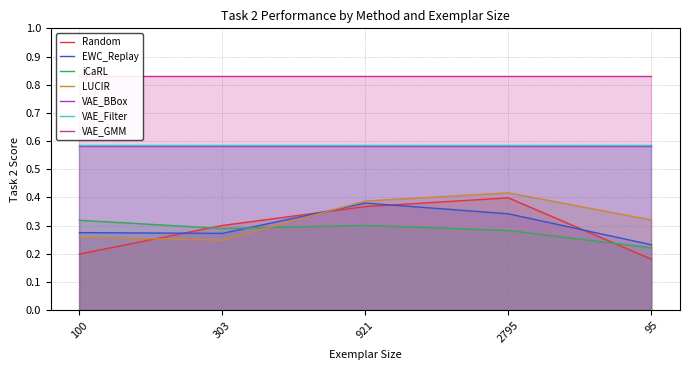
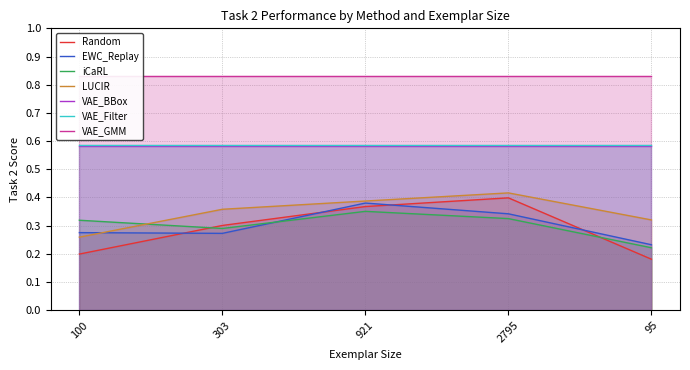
  {
    "Random": {
      "100": 0.20,
      "303": 0.30,
      "921": 0.37,
      "2795": 0.40,
      "95": 0.18
    },
    "EWC_Replay": {
      "100": 0.28,
      "303": 0.27,
      "2795": 0.34,
      "95": 0.23
    },
    "iCaRL": {
      "100": 0.32,
      "303": 0.29,
-     "921": 0.30,
-     "2795": 0.28,
+     "921": 0.35,
+     "2795": 0.32,
      "95": 0.22
    },
    "LUCIR": {
      "100": 0.26,
-     "303": 0.25,
+     "303": 0.36,
      "2795": 0.42,
      "95": 0.32
    },
    "VAE_GMM": {
      "303": 0.83,
      "921": 0.83,
      "2795": 0.83,
      "95": 0.83
    }
  }
